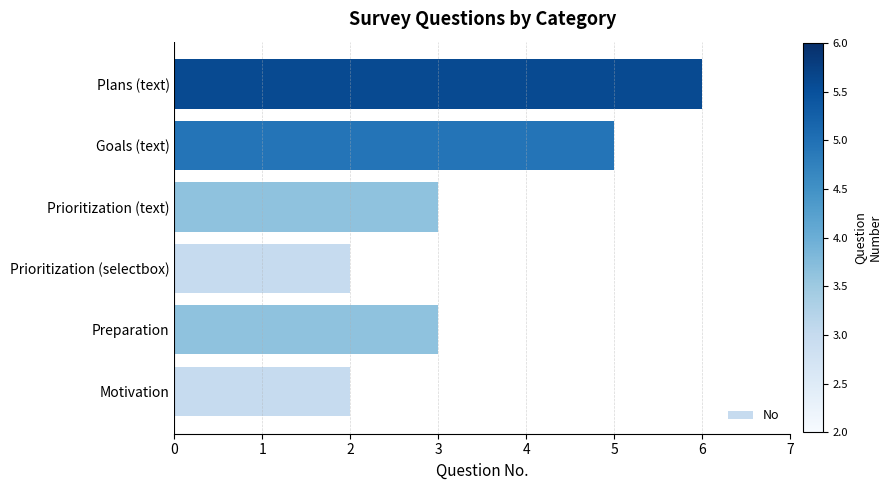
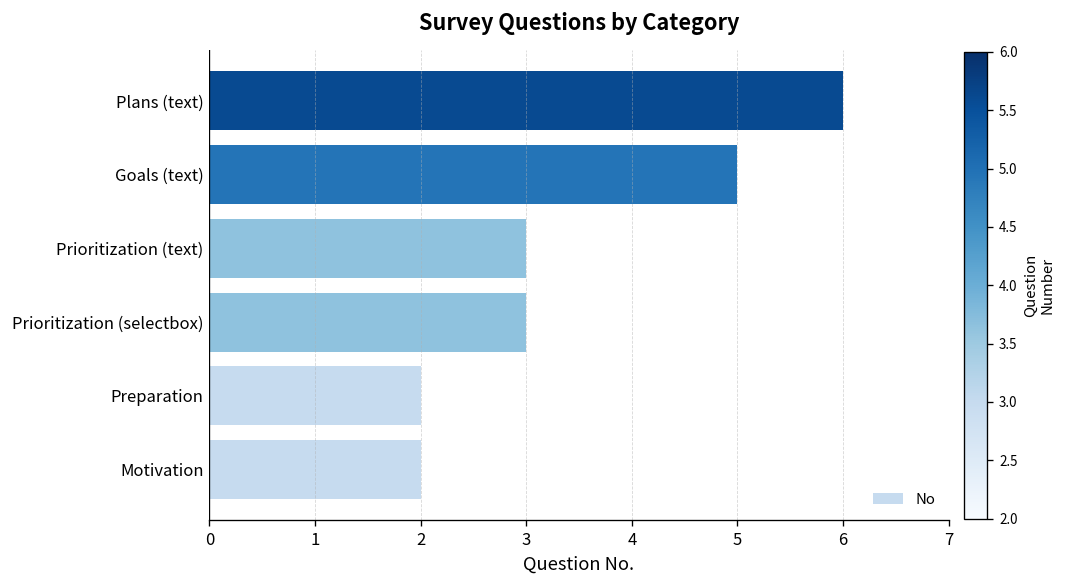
  {
    "Plans (text)": 6,
    "Goals (text)": 5,
    "Prioritization (text)": 3,
-   "Prioritization (selectbox)": 2,
-   "Preparation": 3,
+   "Prioritization (selectbox)": 3,
+   "Preparation": 2,
    "Motivation": 2
  }
